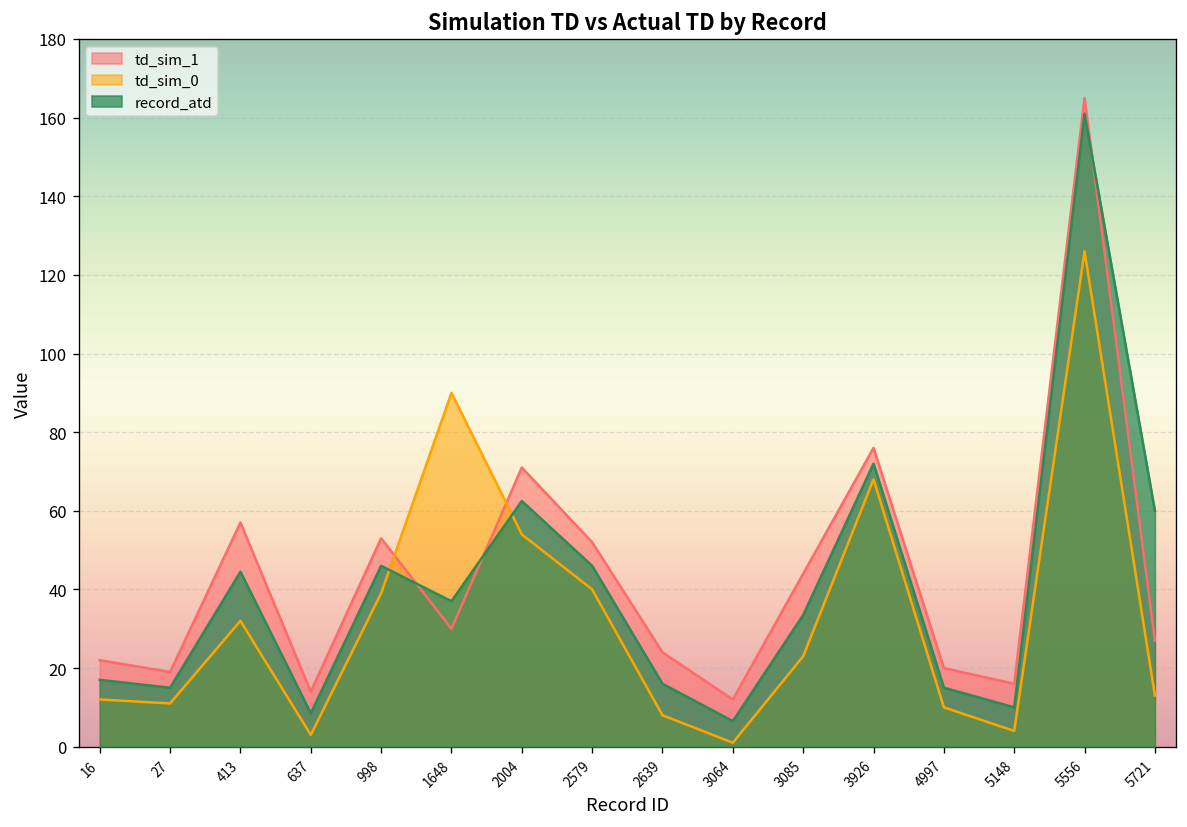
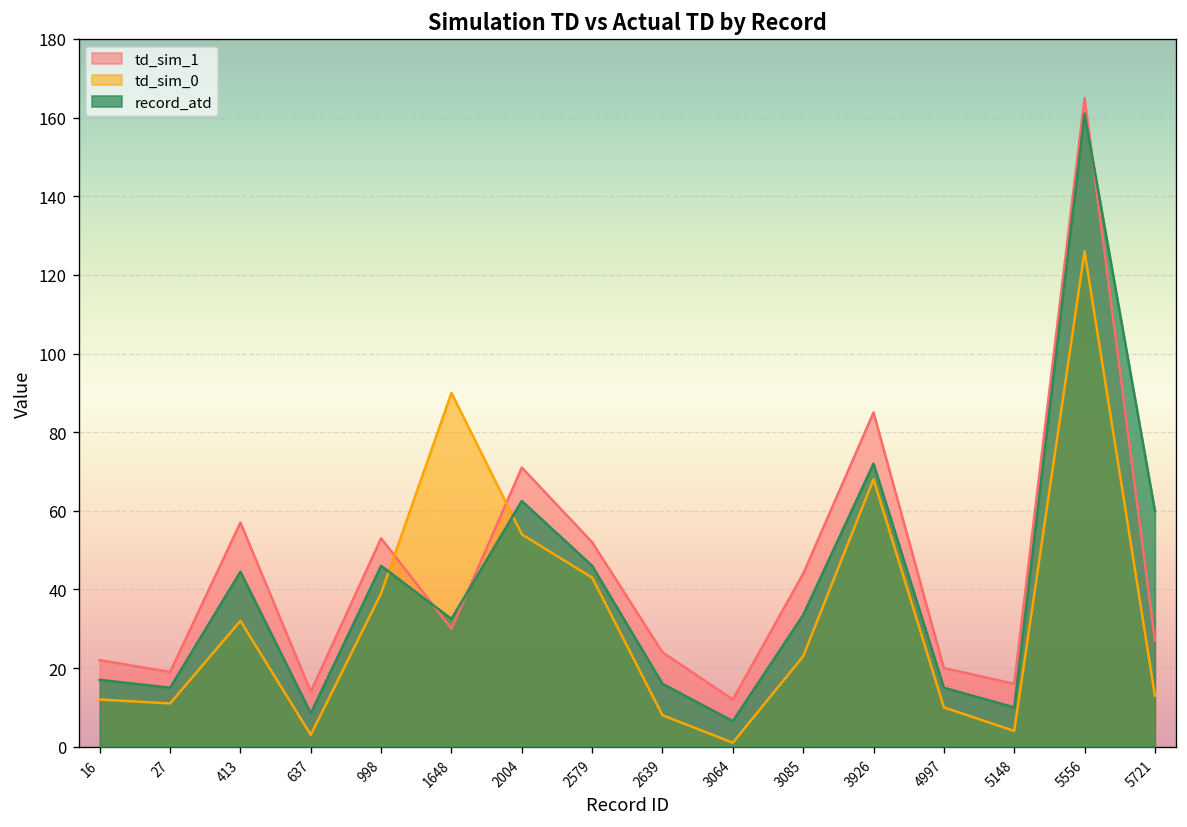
  {
    "td_sim_1": {
      "16": 22,
      "27": 19,
      "413": 57,
      "637": 14,
      "998": 53,
      "1648": 30,
      "2004": 71,
      "2579": 52,
      "2639": 24,
      "3064": 12,
      "3085": 44,
-     "3926": 76,
+     "3926": 85,
      "4997": 20,
      "5148": 16,
      "5556": 165,
      "5721": 27
    },
    "td_sim_0": {
      "16": 12,
      "27": 11,
      "413": 32,
      "637": 3,
      "998": 39,
      "1648": 90,
      "2004": 54,
-     "2579": 40,
+     "2579": 43,
      "2639": 8,
      "3064": 1,
      "3085": 23,
      "3926": 68,
      "4997": 10,
      "5148": 4,
      "5556": 126,
      "5721": 13
    },
    "record_atd": {
      "16": 17,
      "27": 15,
      "413": 45,
      "637": 9,
      "998": 46,
-     "1648": 37,
+     "1648": 33,
      "2004": 63,
      "2579": 46,
      "2639": 16,
      "3064": 7,
      "3085": 34,
      "3926": 72,
      "4997": 15,
      "5148": 10,
      "5556": 161,
      "5721": 60
    }
  }
